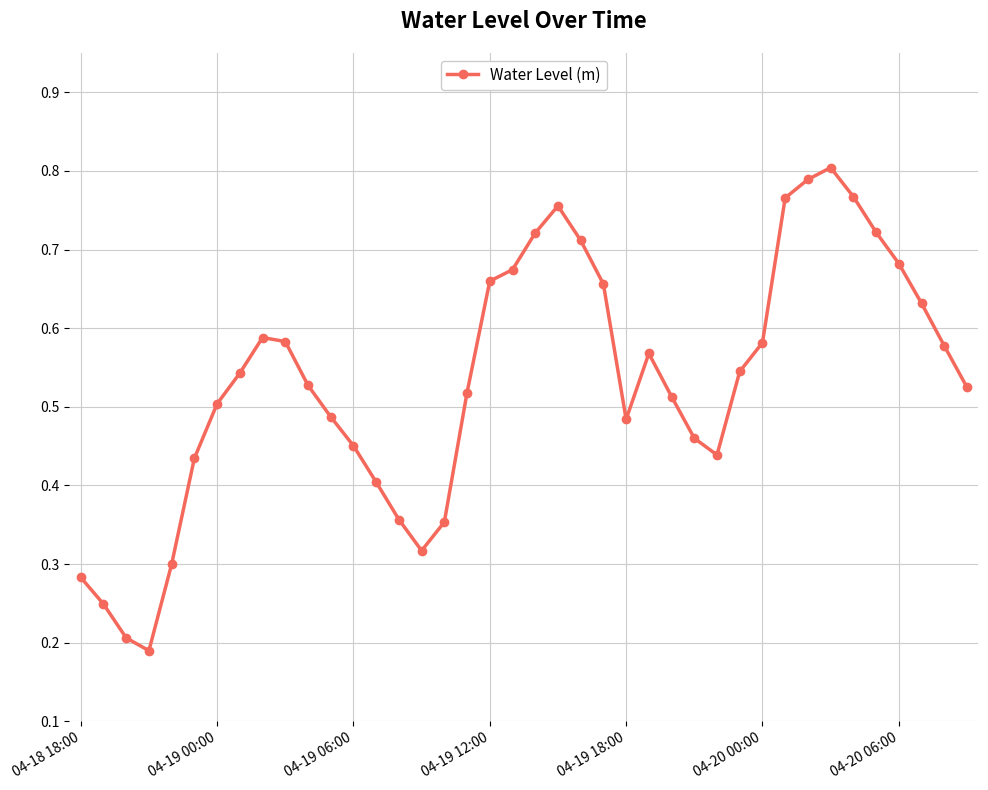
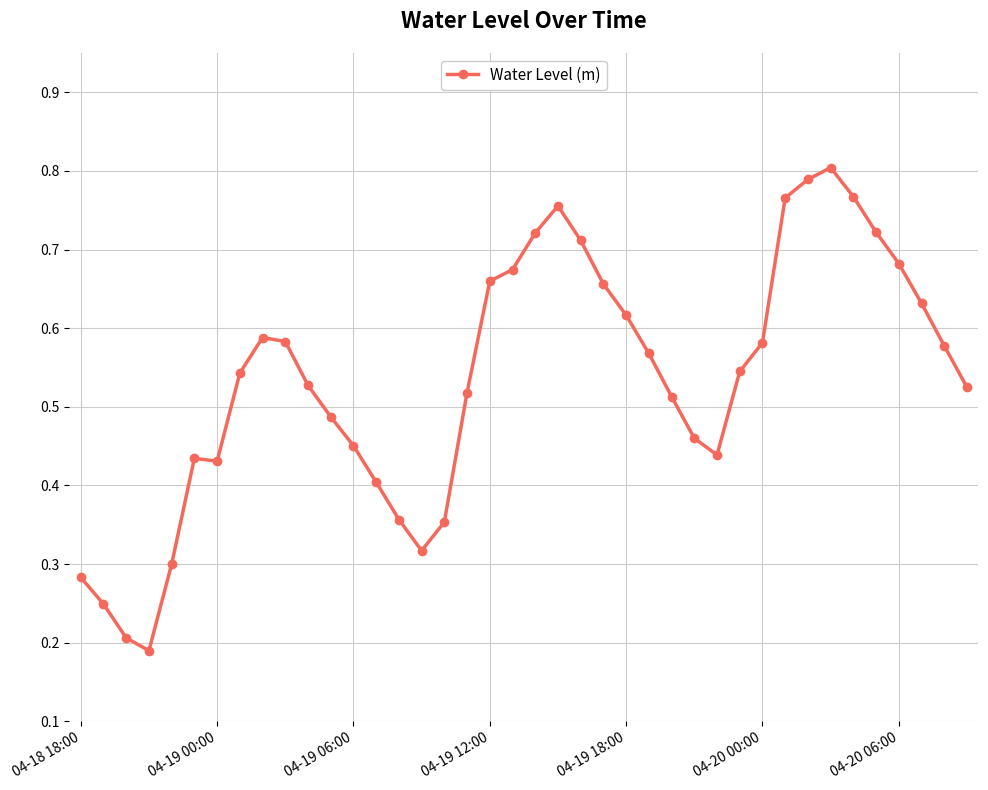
  {
    "04-18 18:00": 0.28,
-   "04-19 00:00": 0.50,
+   "04-19 00:00": 0.43,
    "04-19 06:00": 0.45,
    "04-19 12:00": 0.66,
-   "04-19 18:00": 0.48,
+   "04-19 18:00": 0.62,
    "04-20 00:00": 0.58,
    "04-20 06:00": 0.68
  }
